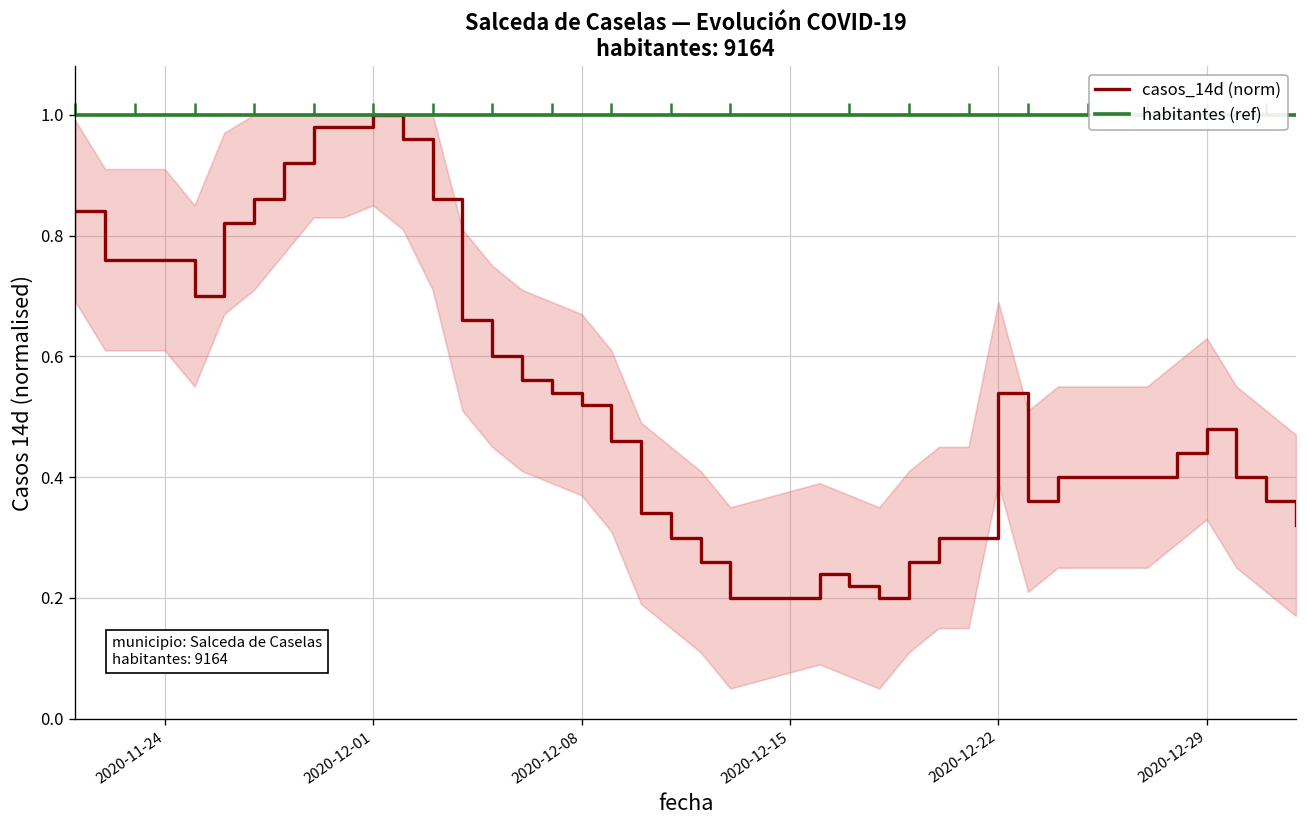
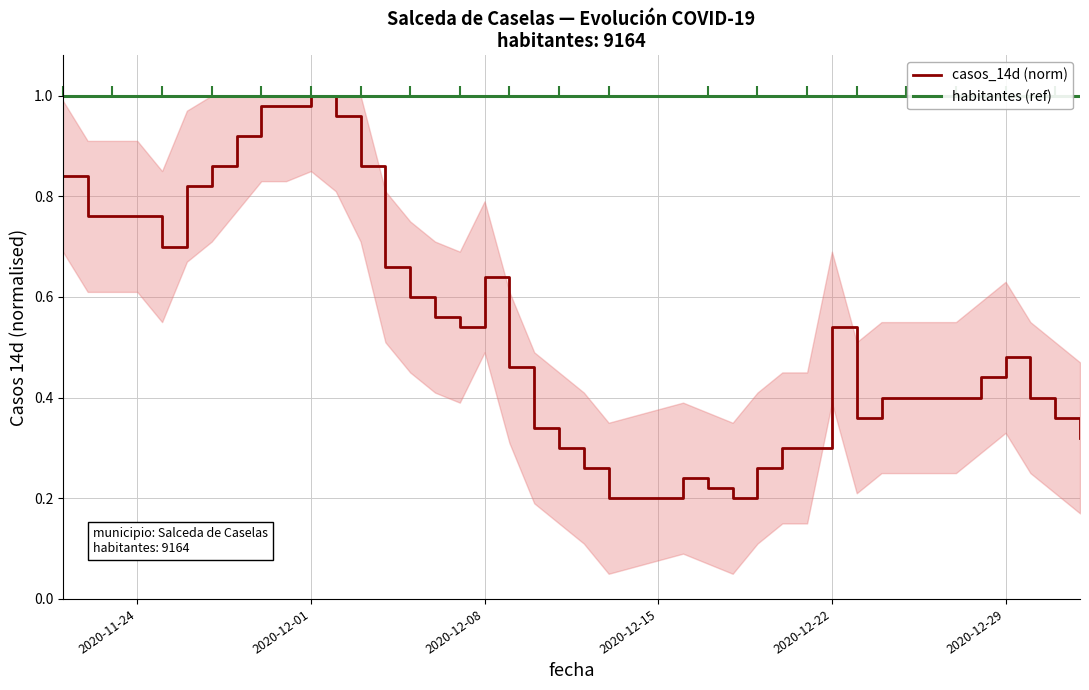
  {
    "casos_14d (norm)": {
      "2020-11-24": 0.76,
-     "2020-12-08": 0.52,
+     "2020-12-08": 0.64,
      "2020-12-22": 0.54,
      "2020-12-29": 0.48
    }
  }
